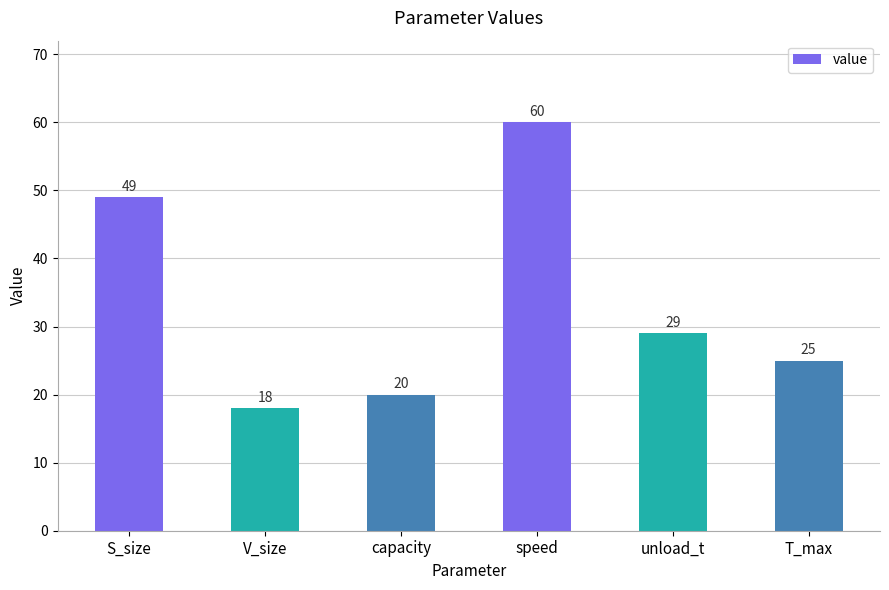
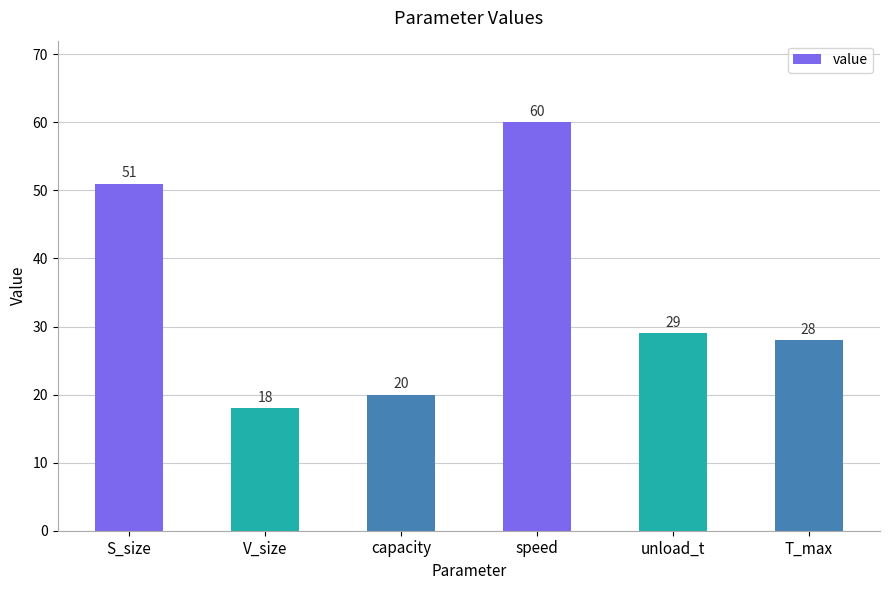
  {
-   "S_size": 49,
+   "S_size": 51,
    "V_size": 18,
    "capacity": 20,
    "speed": 60,
    "unload_t": 29,
-   "T_max": 25
+   "T_max": 28
  }
